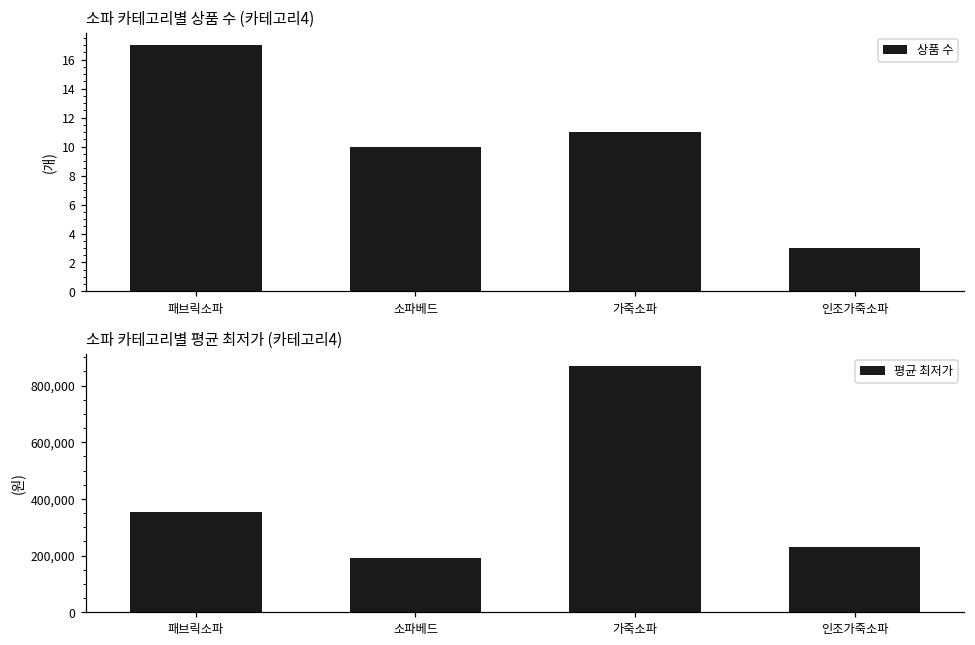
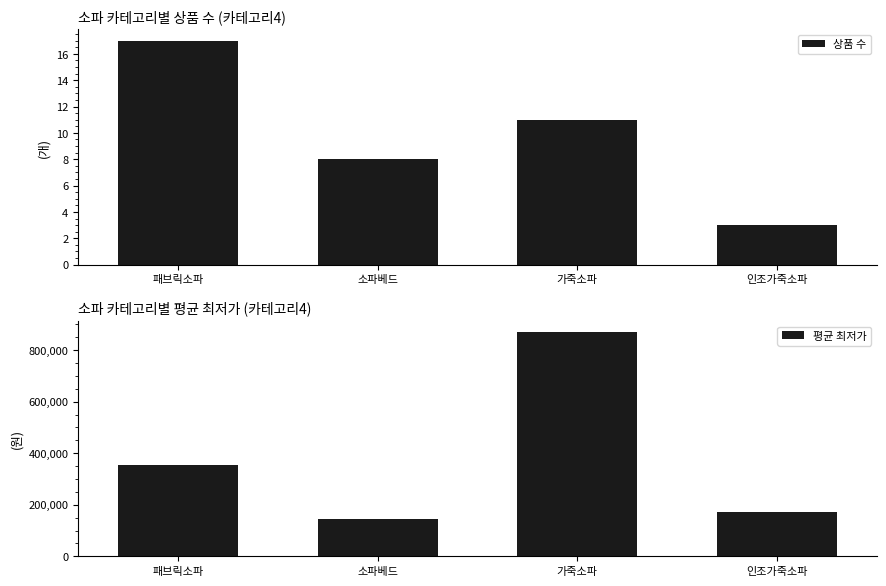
  {
    "소파 카테고리별 상품 수 (카테고리4)": {
      "패브릭소파": "17",
-     "소파베드": "10",
+     "소파베드": "8",
      "가죽소파": "11",
      "인조가죽소파": "3"
    },
    "소파 카테고리별 평균 최저가 (카테고리4)": {
      "패브릭소파": "350,000",
-     "소파베드": "190,000",
+     "소파베드": "150,000",
      "가죽소파": "870,000",
-     "인조가죽소파": "230,000"
+     "인조가죽소파": "170,000"
    }
  }
